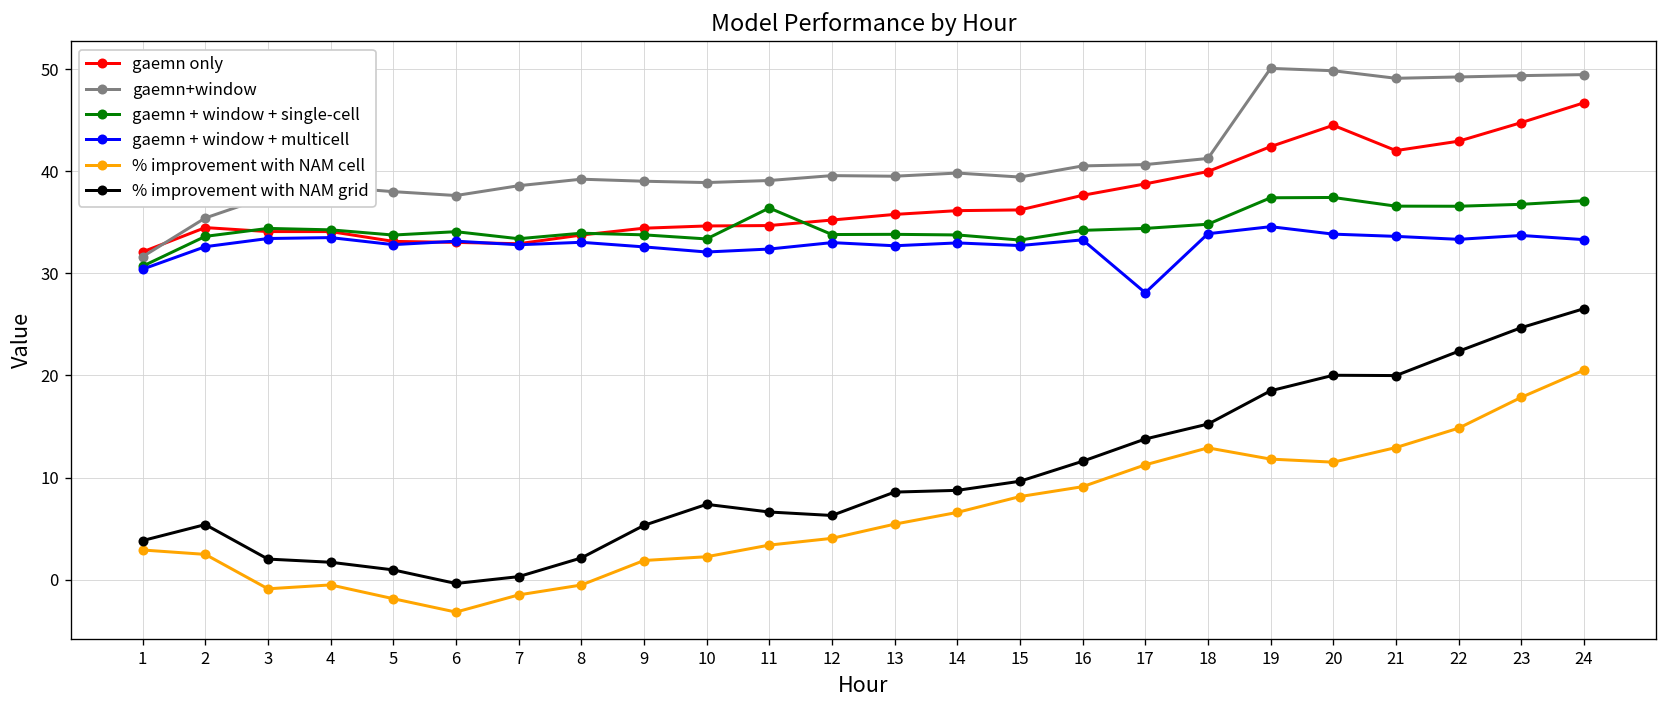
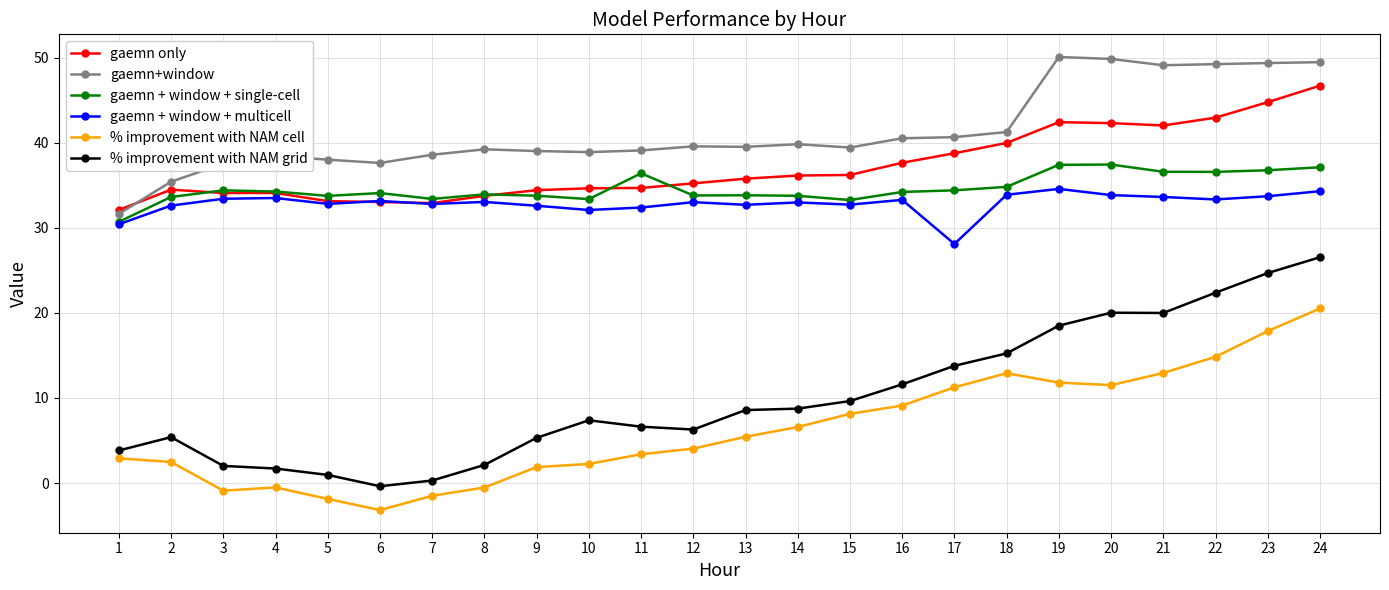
  {
    "gaemn only": {
      "1": 32,
      "2": 34,
      "3": 34,
      "5": 33,
      "9": 34,
      "10": 35,
      "11": 35,
      "12": 35,
      "13": 36,
      "14": 36,
      "15": 36,
      "16": 38,
      "17": 39,
      "18": 40,
      "19": 42,
-     "20": 45,
+     "20": 42,
      "21": 42,
      "22": 43,
      "23": 45,
      "24": 47
    },
    "gaemn+window": {
      "1": 32,
      "2": 35,
      "5": 38,
      "6": 38,
      "7": 39,
      "8": 39,
      "9": 39,
      "10": 39,
      "11": 39,
      "12": 40,
      "13": 40,
      "14": 40,
      "15": 39,
      "16": 41,
      "17": 41,
      "18": 41,
      "19": 50,
      "20": 50,
      "21": 49,
      "22": 49,
      "23": 49,
      "24": 49
    },
    "gaemn + window + single-cell": {
      "2": 34,
      "3": 34,
      "5": 34,
      "6": 34,
      "7": 33,
      "9": 34,
      "10": 33,
      "11": 36,
      "12": 34,
      "13": 34,
      "14": 34,
      "15": 33,
      "16": 34,
      "17": 34,
      "18": 35,
      "19": 37,
      "20": 37,
      "21": 37,
      "22": 37,
      "23": 37,
      "24": 37
    },
    "gaemn + window + multicell": {
      "2": 33,
      "3": 33,
      "4": 34,
      "5": 33,
      "8": 33,
      "9": 33,
      "10": 32,
      "11": 32,
      "12": 33,
      "13": 33,
      "14": 33,
      "15": 33,
      "16": 33,
      "17": 28,
      "18": 34,
      "19": 35,
      "20": 34,
      "21": 34,
      "22": 33,
      "23": 34,
-     "24": 33
+     "24": 34
    },
    "% improvement with NAM cell": {
      "1": 3,
      "2": 2,
      "3": -1,
      "4": -1,
      "5": -2,
      "6": -3,
      "7": -1,
      "8": -1,
      "9": 2,
      "10": 2,
      "11": 3,
      "12": 4,
      "13": 5,
      "14": 7,
      "15": 8,
      "16": 9,
      "17": 11,
      "18": 13,
      "19": 12,
      "20": 12,
      "21": 13,
      "22": 15,
      "23": 18,
      "24": 21
    },
    "% improvement with NAM grid": {
      "1": 4,
      "2": 5,
      "3": 2,
      "4": 2,
      "5": 1,
      "6": 0,
      "7": 0,
      "8": 2,
      "9": 5,
      "10": 7,
      "11": 7,
      "12": 6,
      "13": 9,
      "14": 9,
      "15": 10,
      "16": 12,
      "17": 14,
      "18": 15,
      "19": 19,
      "20": 20,
      "21": 20,
      "22": 22,
      "23": 25,
      "24": 27
    }
  }
